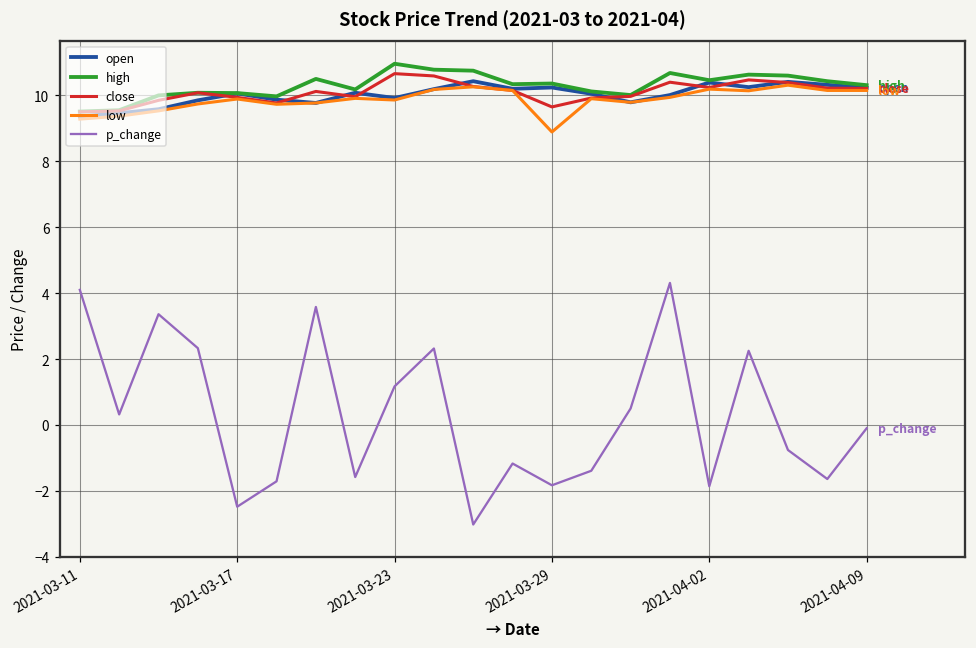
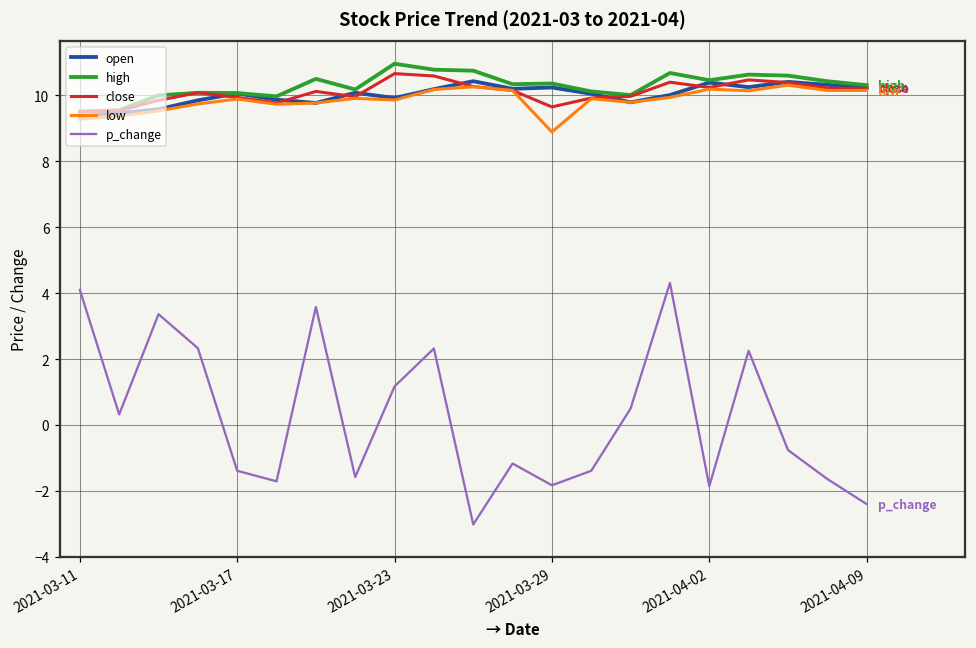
  {
    "open": {
      "2021-03-29": 10.2
    },
    "high": {
      "2021-03-23": 11.0,
      "2021-03-29": 10.4
    },
    "close": {
      "2021-03-23": 10.7,
      "2021-03-29": 9.7
    },
    "low": {
      "2021-03-29": 8.9
    },
    "p_change": {
      "2021-03-11": 4.1,
-     "2021-03-17": -2.5,
+     "2021-03-17": -1.4,
      "2021-03-23": 1.2,
      "2021-03-29": -1.8,
      "2021-04-02": -1.9,
-     "2021-04-09": -0.1
+     "2021-04-09": -2.4
    }
  }
